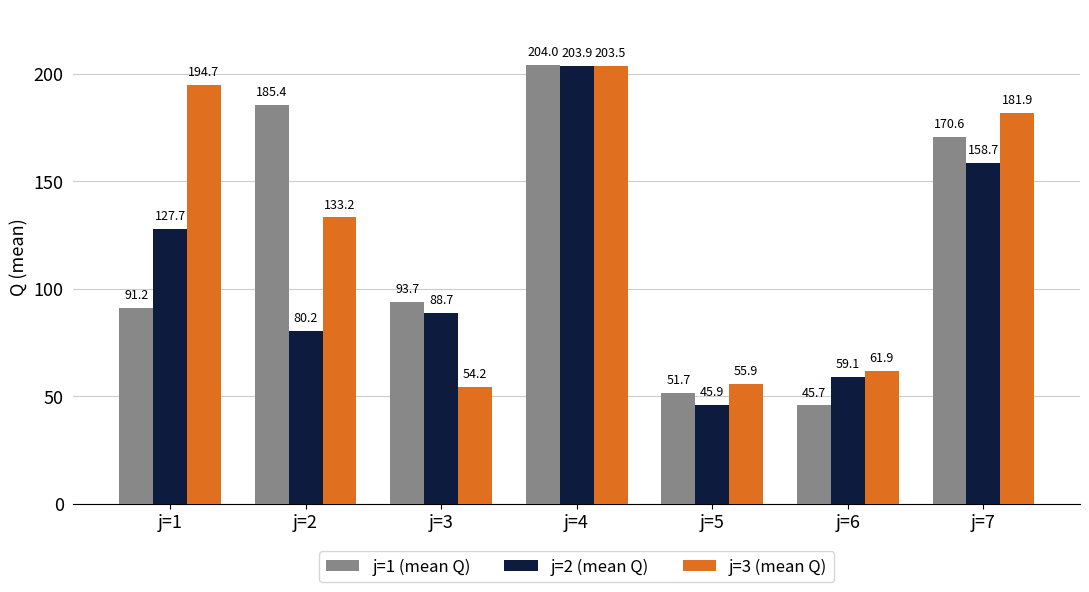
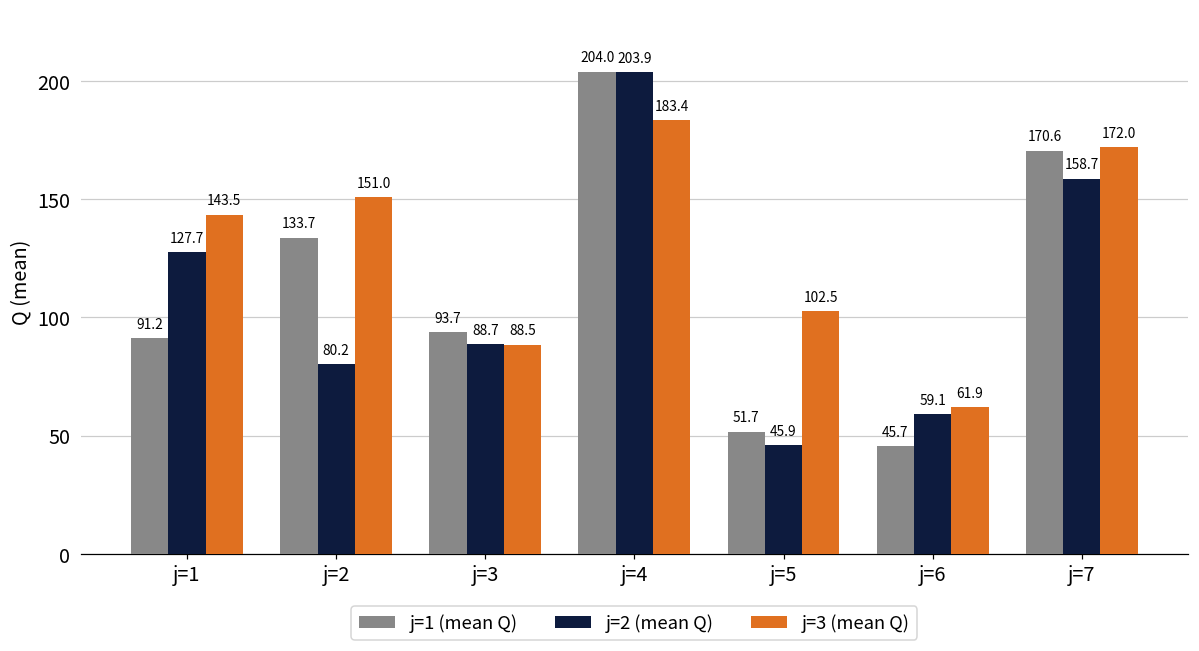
  {
    "j=1 (mean Q)": {
      "j=1": 91.2,
-     "j=2": 185.4,
+     "j=2": 133.7,
      "j=3": 93.7,
      "j=4": 204.0,
      "j=5": 51.7,
      "j=6": 45.7,
      "j=7": 170.6
    },
    "j=2 (mean Q)": {
      "j=1": 127.7,
      "j=2": 80.2,
      "j=3": 88.7,
      "j=4": 203.9,
      "j=5": 45.9,
      "j=6": 59.1,
      "j=7": 158.7
    },
    "j=3 (mean Q)": {
-     "j=1": 194.7,
-     "j=2": 133.2,
-     "j=3": 54.2,
-     "j=4": 203.5,
-     "j=5": 55.9,
+     "j=1": 143.5,
+     "j=2": 151.0,
+     "j=3": 88.5,
+     "j=4": 183.4,
+     "j=5": 102.5,
      "j=6": 61.9,
-     "j=7": 181.9
+     "j=7": 172.0
    }
  }
